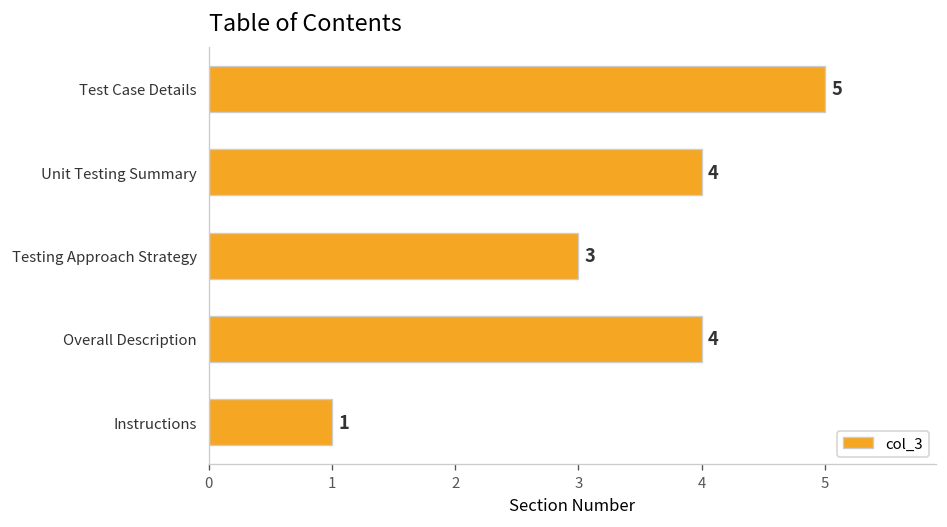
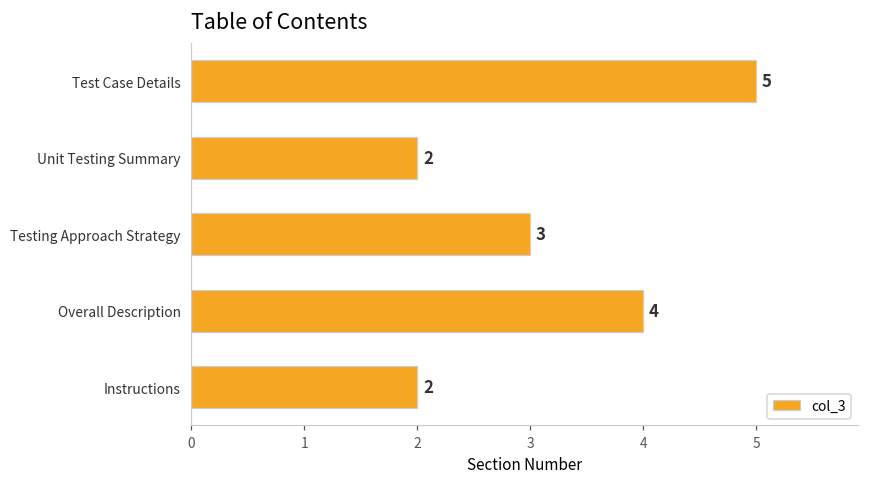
  {
    "Test Case Details": 5,
-   "Unit Testing Summary": 4,
+   "Unit Testing Summary": 2,
    "Testing Approach Strategy": 3,
    "Overall Description": 4,
-   "Instructions": 1
+   "Instructions": 2
  }
